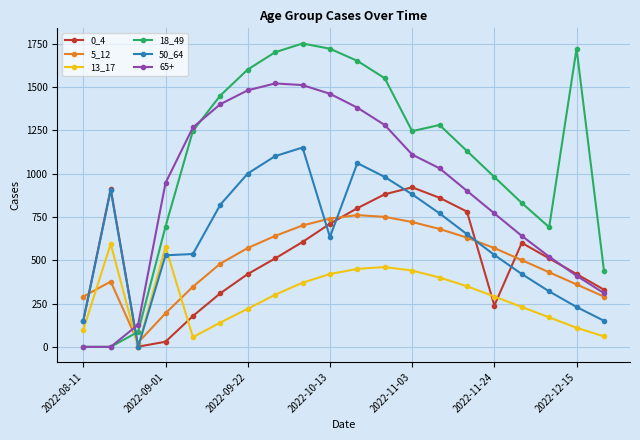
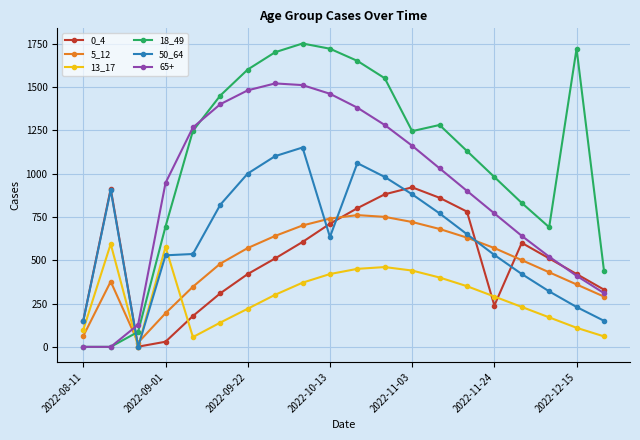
  {
    "0_4": {
      "2022-09-01": 30,
      "2022-09-22": 420,
      "2022-10-13": 710,
      "2022-11-03": 920,
      "2022-11-24": 240
    },
    "5_12": {
-     "2022-08-11": 290,
+     "2022-08-11": 60,
      "2022-09-01": 190,
      "2022-09-22": 570,
      "2022-10-13": 740,
      "2022-11-03": 720,
      "2022-11-24": 570,
      "2022-12-15": 360
    },
    "13_17": {
      "2022-08-11": 100,
      "2022-09-01": 580,
      "2022-09-22": 220,
      "2022-10-13": 420,
      "2022-11-03": 440,
      "2022-11-24": 290,
      "2022-12-15": 110
    },
    "18_49": {
      "2022-09-01": 690,
      "2022-09-22": 1600,
      "2022-10-13": 1720,
      "2022-11-03": 1240,
      "2022-11-24": 980,
      "2022-12-15": 1720
    },
    "50_64": {
      "2022-09-01": 530,
      "2022-09-22": 1000,
      "2022-10-13": 630,
      "2022-11-03": 880,
      "2022-11-24": 530,
      "2022-12-15": 230
    },
    "65+": {
      "2022-09-01": 950,
      "2022-09-22": 1480,
      "2022-10-13": 1460,
-     "2022-11-03": 1110,
+     "2022-11-03": 1160,
      "2022-11-24": 770
    }
  }
